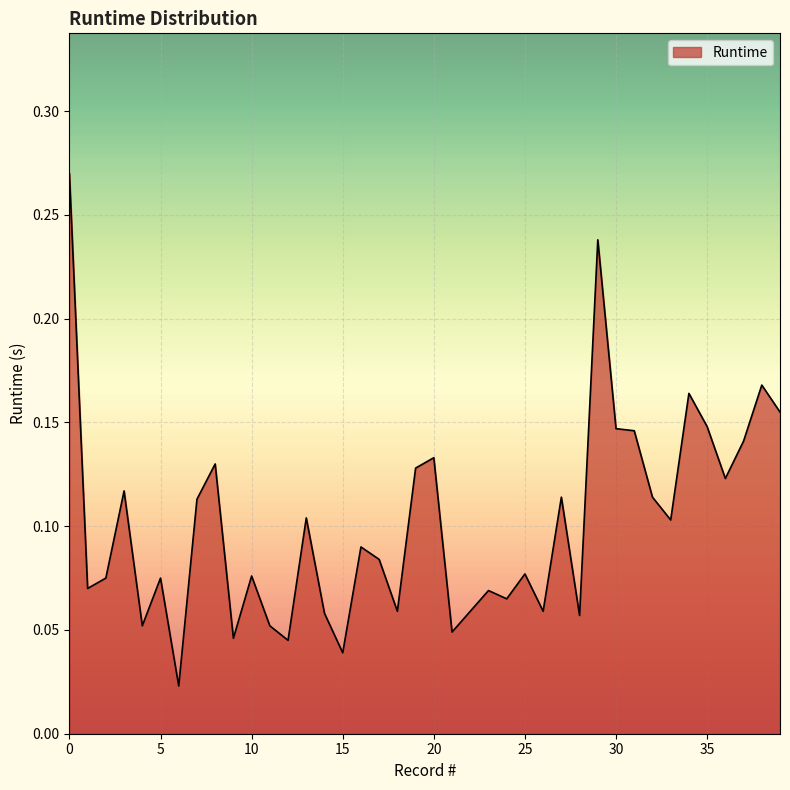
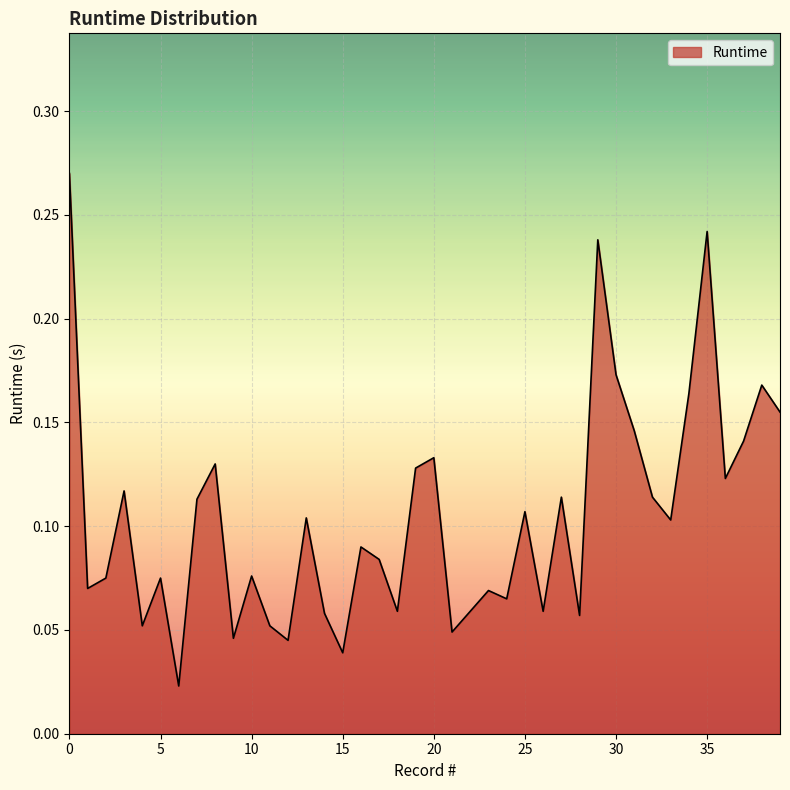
  {
    "0": 0.270,
    "5": 0.075,
    "10": 0.076,
    "15": 0.039,
    "20": 0.133,
-   "25": 0.077,
-   "30": 0.147,
-   "35": 0.148
+   "25": 0.107,
+   "30": 0.173,
+   "35": 0.242
  }
